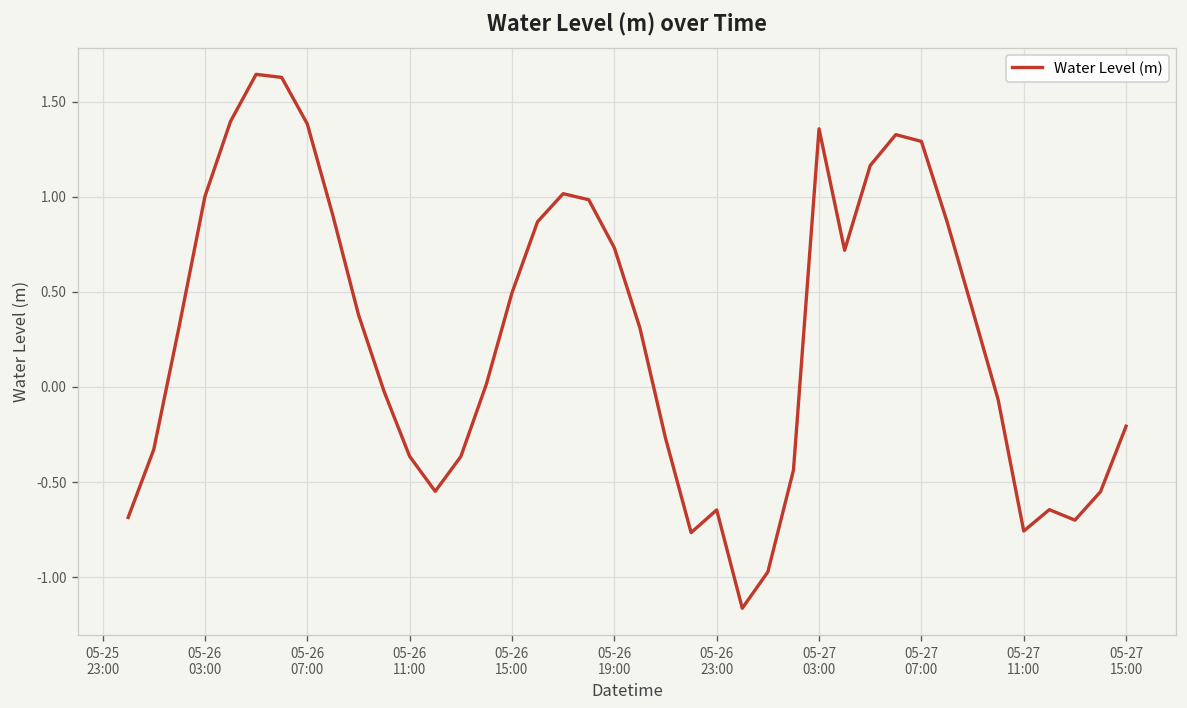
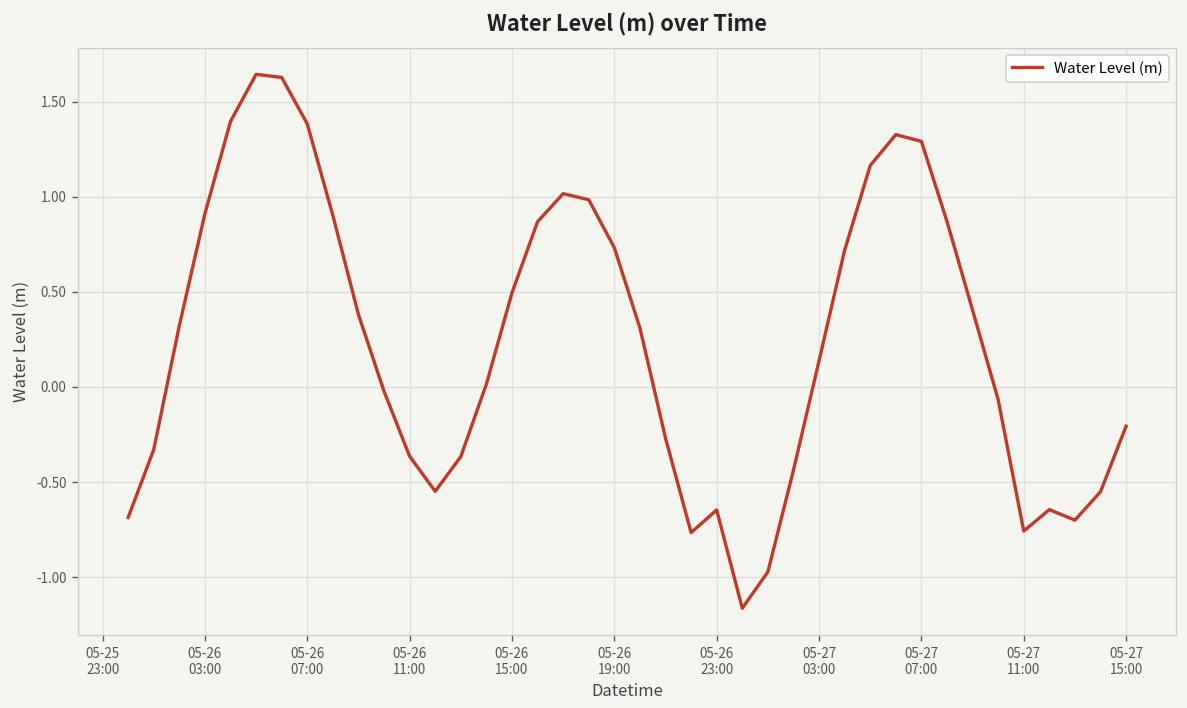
  {
-   "05-26 03:00": 1.00,
+   "05-26 03:00": 0.91,
    "05-26 07:00": 1.38,
    "05-26 11:00": -0.36,
    "05-26 15:00": 0.50,
    "05-26 19:00": 0.73,
    "05-26 23:00": -0.65,
-   "05-27 03:00": 1.36,
+   "05-27 03:00": 0.14,
    "05-27 07:00": 1.29,
    "05-27 11:00": -0.76,
    "05-27 15:00": -0.21
  }
